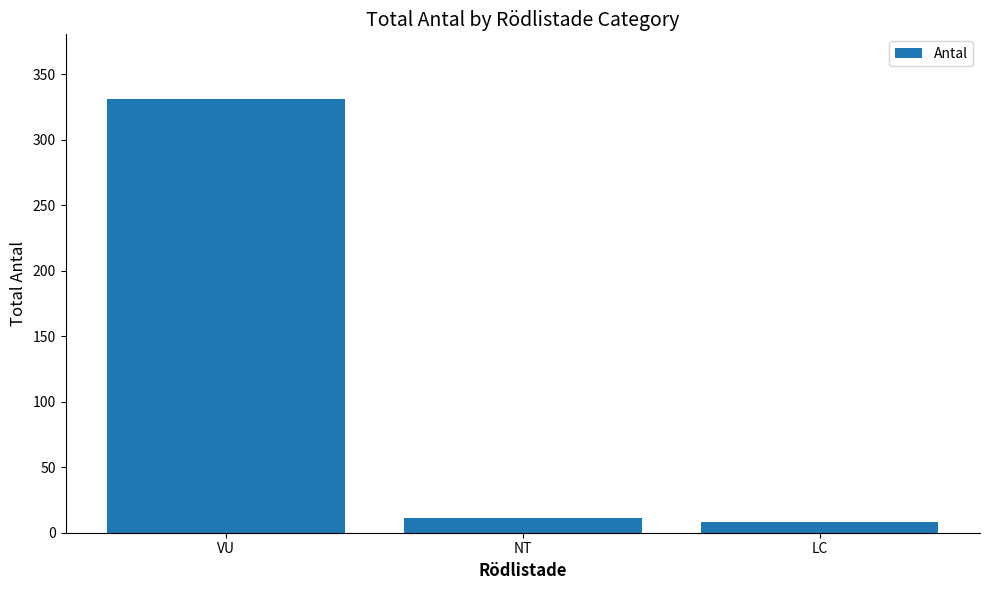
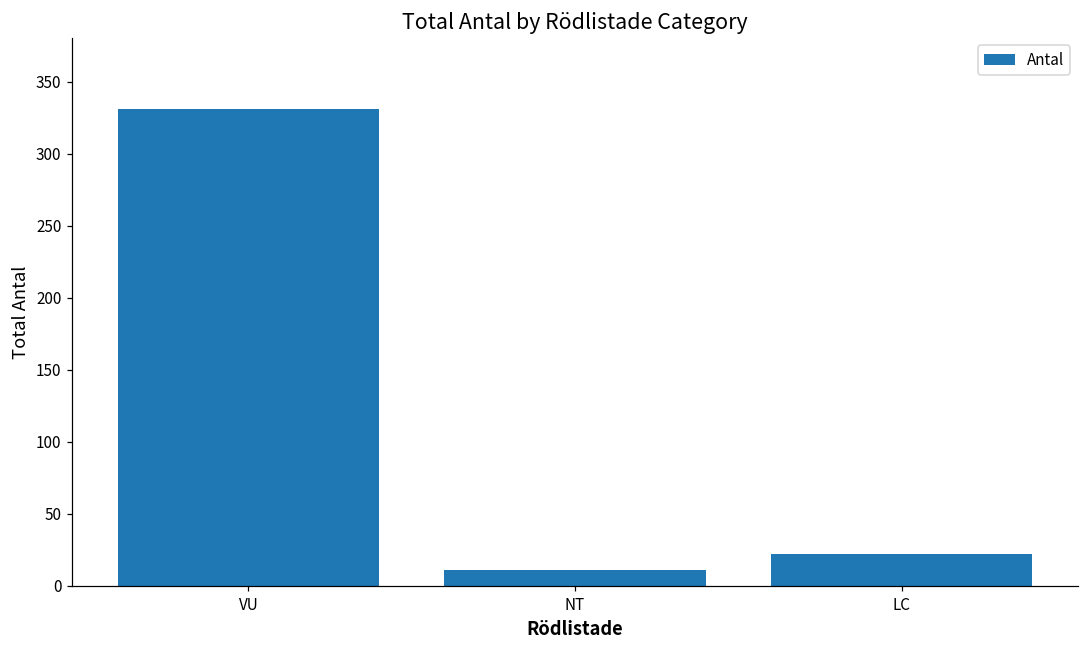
  {
    "VU": 331,
    "NT": 11,
-   "LC": 8
+   "LC": 22
  }
